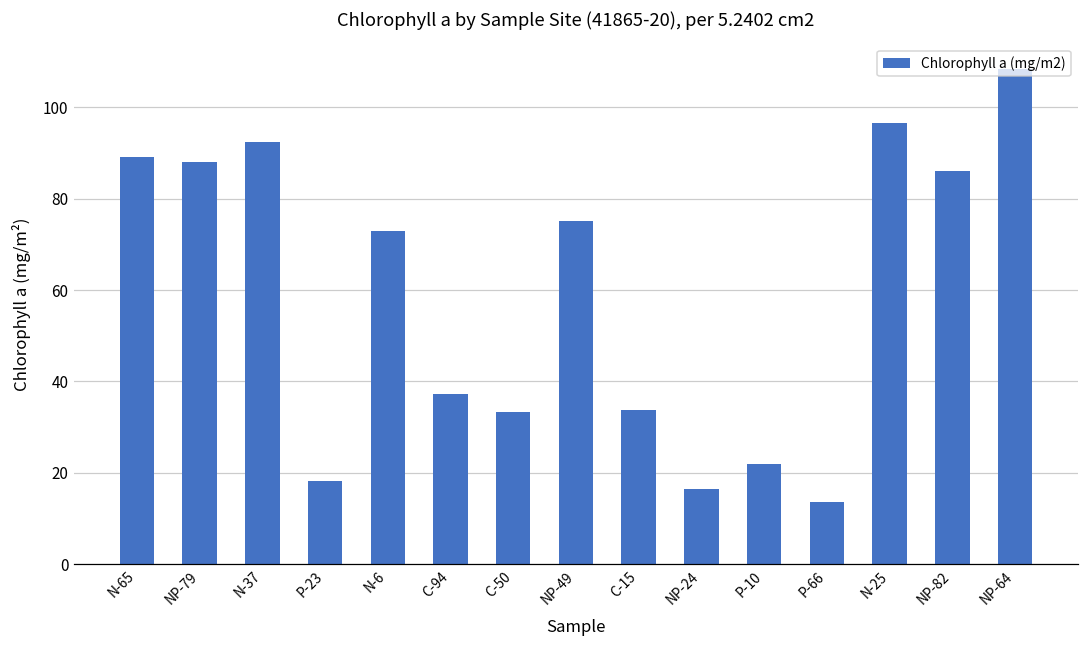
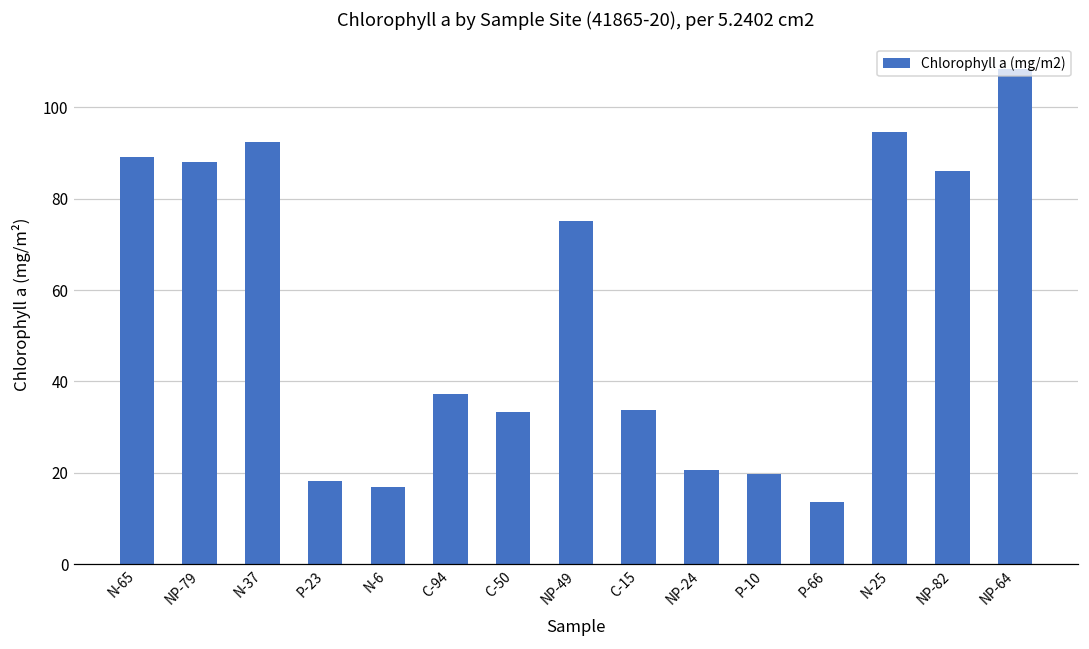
  {
    "N-65": 89,
    "NP-79": 88,
    "N-37": 92,
    "P-23": 18,
-   "N-6": 73,
+   "N-6": 17,
    "C-94": 37,
    "C-50": 33,
    "NP-49": 75,
    "C-15": 34,
-   "NP-24": 16,
-   "P-10": 22,
+   "NP-24": 21,
+   "P-10": 20,
    "P-66": 14,
-   "N-25": 97,
+   "N-25": 95,
    "NP-82": 86
  }
